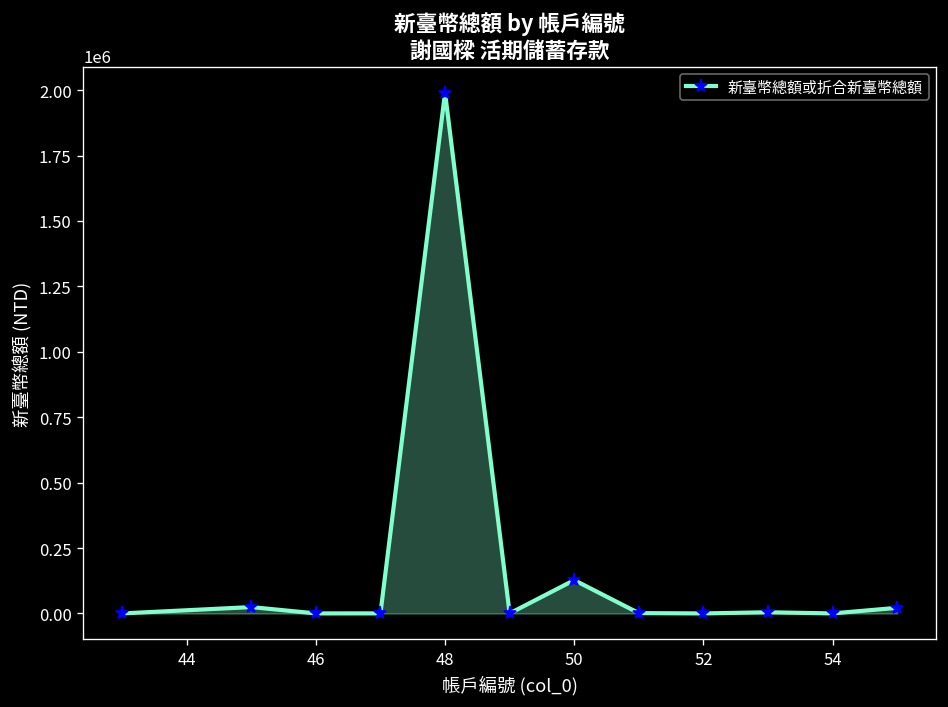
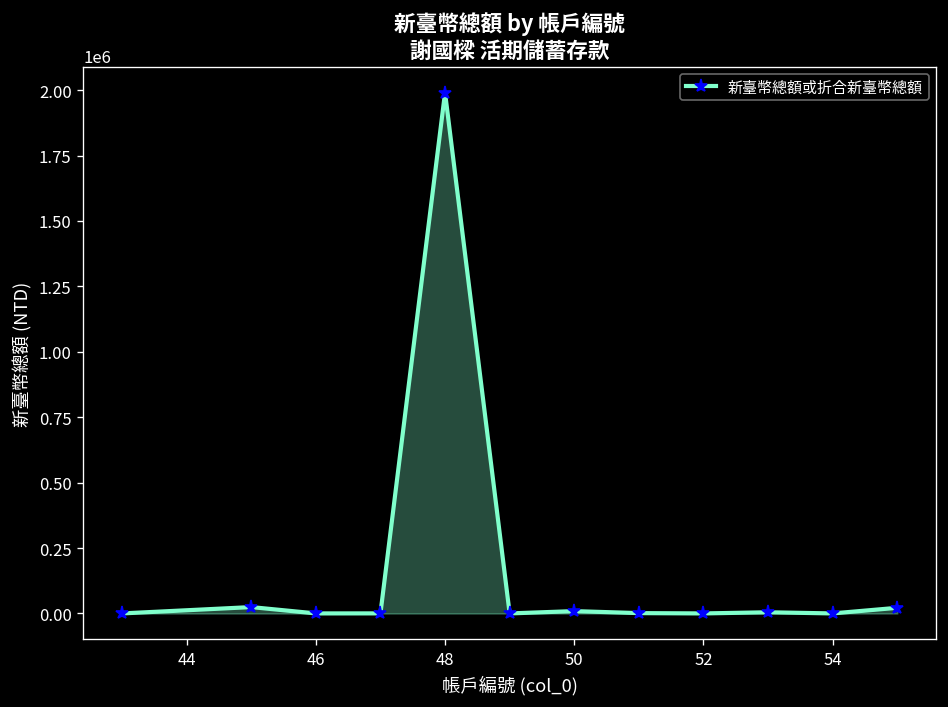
  {
    "46": 0,
    "48": 1990000,
-   "50": 130000,
+   "50": 10000,
    "52": 0,
    "54": 0
  }
